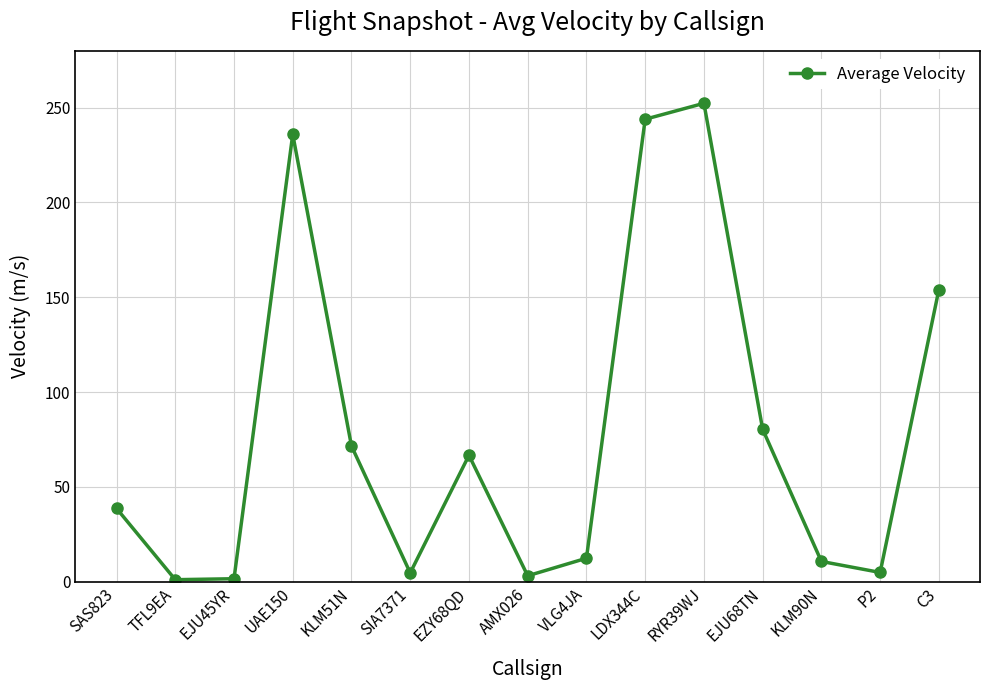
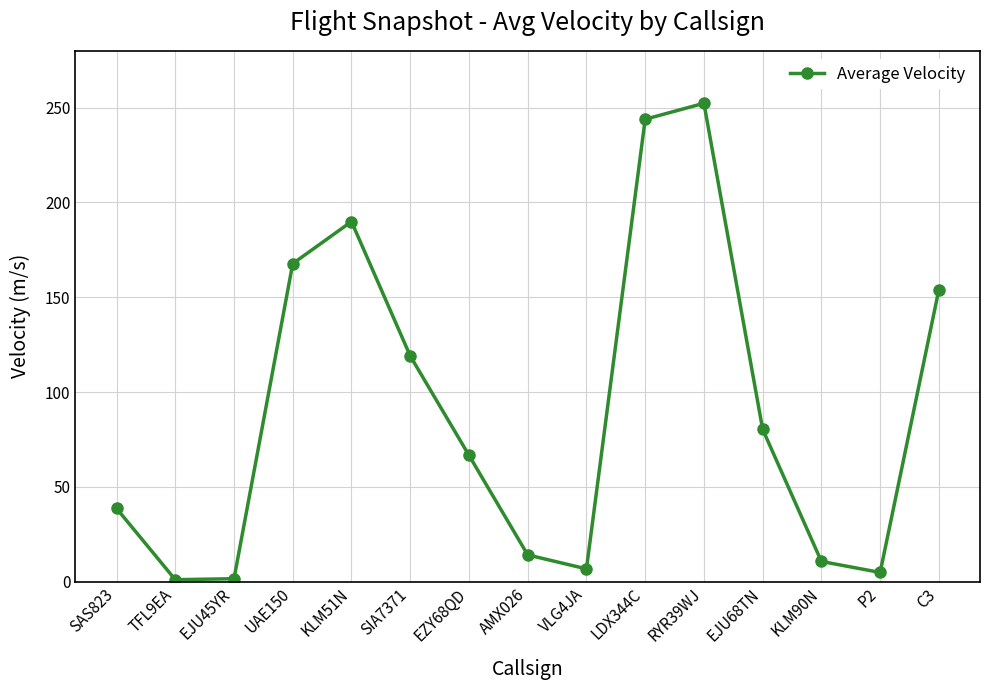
  {
    "SAS823": 39,
    "TFL9EA": 1,
    "EJU45YR": 2,
-   "UAE150": 236,
-   "KLM51N": 72,
-   "SIA7371": 5,
+   "UAE150": 168,
+   "KLM51N": 190,
+   "SIA7371": 119,
    "EZY68QD": 67,
-   "AMX026": 3,
-   "VLG4JA": 12,
+   "AMX026": 14,
+   "VLG4JA": 7,
    "LDX344C": 244,
    "RYR39WJ": 252,
    "EJU68TN": 80,
    "KLM90N": 11,
    "P2": 5,
    "C3": 154
  }
